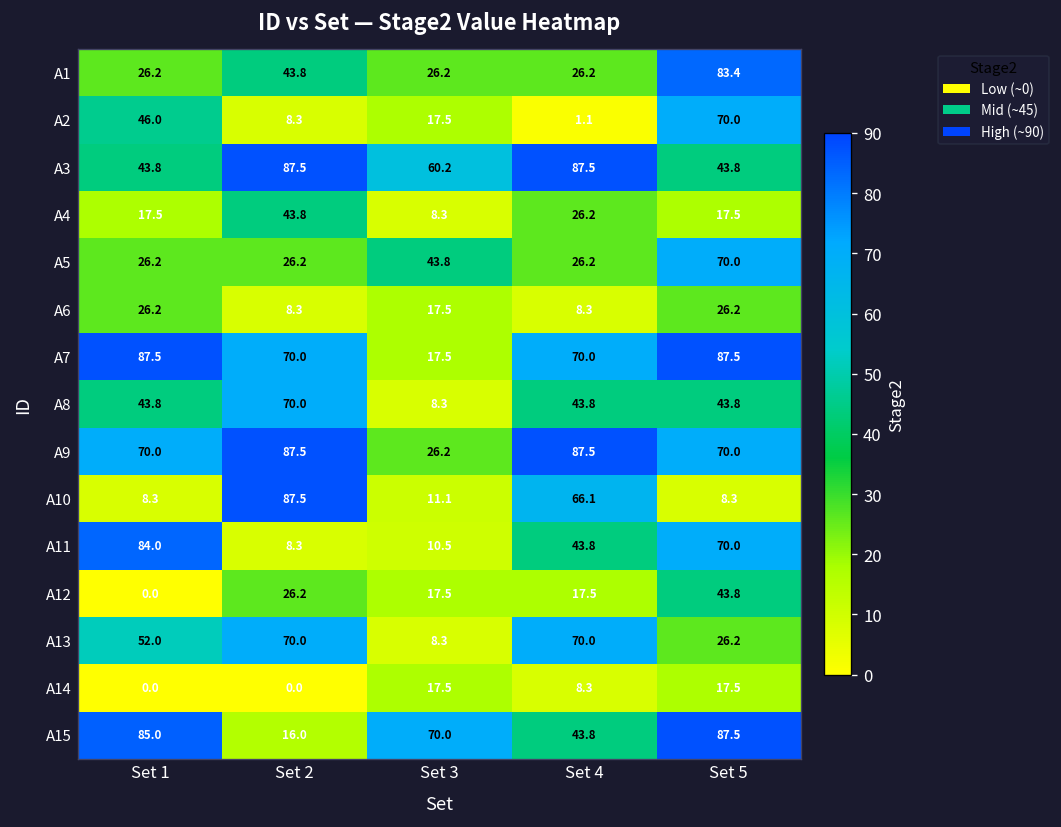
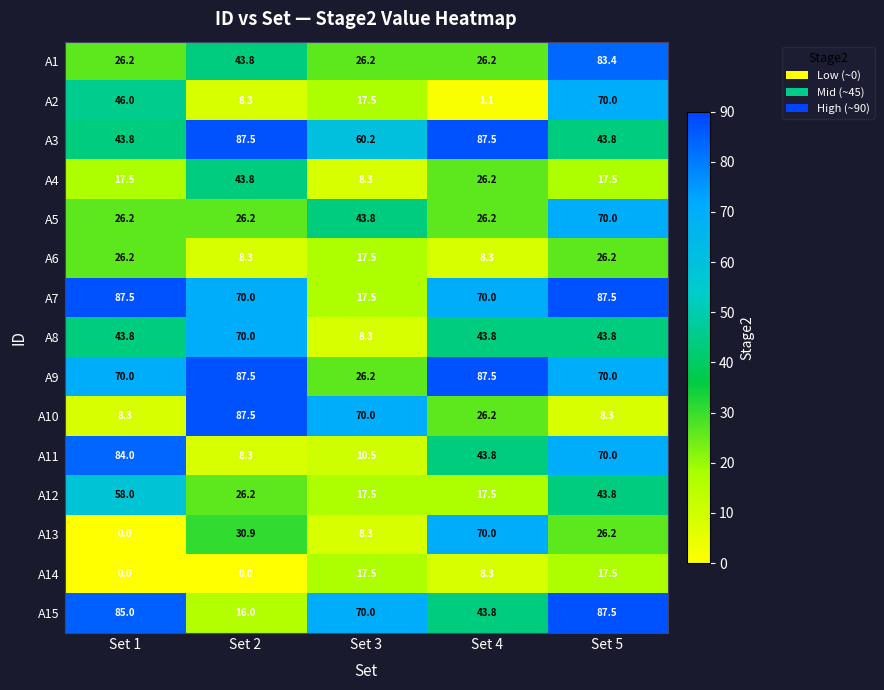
  {
    "A1": {
      "Set 1": 26.2,
      "Set 2": 43.8,
      "Set 3": 26.2,
      "Set 4": 26.2,
      "Set 5": 83.4
    },
    "A2": {
      "Set 1": 46.0,
      "Set 2": 8.3,
      "Set 3": 17.5,
      "Set 4": 1.1,
      "Set 5": 70.0
    },
    "A3": {
      "Set 1": 43.8,
      "Set 2": 87.5,
      "Set 3": 60.2,
      "Set 4": 87.5,
      "Set 5": 43.8
    },
    "A4": {
      "Set 1": 17.5,
      "Set 2": 43.8,
      "Set 3": 8.3,
      "Set 4": 26.2,
      "Set 5": 17.5
    },
    "A5": {
      "Set 1": 26.2,
      "Set 2": 26.2,
      "Set 3": 43.8,
      "Set 4": 26.2,
      "Set 5": 70.0
    },
    "A6": {
      "Set 1": 26.2,
      "Set 2": 8.3,
      "Set 3": 17.5,
      "Set 4": 8.3,
      "Set 5": 26.2
    },
    "A7": {
      "Set 1": 87.5,
      "Set 2": 70.0,
      "Set 3": 17.5,
      "Set 4": 70.0,
      "Set 5": 87.5
    },
    "A8": {
      "Set 1": 43.8,
      "Set 2": 70.0,
      "Set 3": 8.3,
      "Set 4": 43.8,
      "Set 5": 43.8
    },
    "A9": {
      "Set 1": 70.0,
      "Set 2": 87.5,
      "Set 3": 26.2,
      "Set 4": 87.5,
      "Set 5": 70.0
    },
    "A10": {
      "Set 1": 8.3,
      "Set 2": 87.5,
-     "Set 3": 11.1,
-     "Set 4": 66.1,
+     "Set 3": 70.0,
+     "Set 4": 26.2,
      "Set 5": 8.3
    },
    "A11": {
      "Set 1": 84.0,
      "Set 2": 8.3,
      "Set 3": 10.5,
      "Set 4": 43.8,
      "Set 5": 70.0
    },
    "A12": {
-     "Set 1": 0.0,
+     "Set 1": 58.0,
      "Set 2": 26.2,
      "Set 3": 17.5,
      "Set 4": 17.5,
      "Set 5": 43.8
    },
    "A13": {
-     "Set 1": 52.0,
-     "Set 2": 70.0,
+     "Set 1": 0.0,
+     "Set 2": 30.9,
      "Set 3": 8.3,
      "Set 4": 70.0,
      "Set 5": 26.2
    },
    "A14": {
      "Set 1": 0.0,
      "Set 2": 0.0,
      "Set 3": 17.5,
      "Set 4": 8.3,
      "Set 5": 17.5
    },
    "A15": {
      "Set 1": 85.0,
      "Set 2": 16.0,
      "Set 3": 70.0,
      "Set 4": 43.8,
      "Set 5": 87.5
    }
  }
